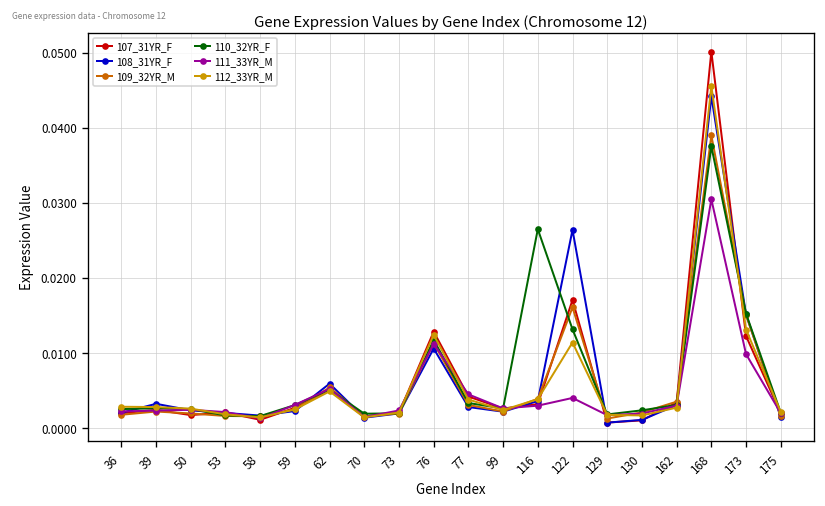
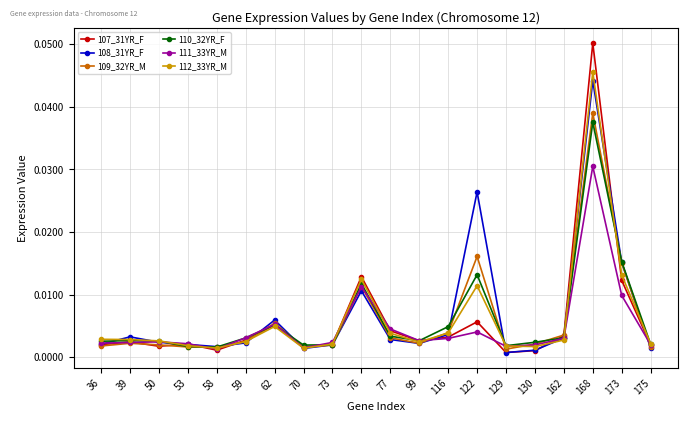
  {
    "107_31YR_F": {
      "76": 0.013,
-     "122": 0.017,
+     "122": 0.006,
      "168": 0.050,
      "173": 0.012
    },
    "108_31YR_F": {
      "39": 0.003,
      "62": 0.006,
      "76": 0.011,
      "122": 0.026,
      "168": 0.044
    },
    "110_32YR_F": {
      "76": 0.012,
-     "116": 0.026,
+     "116": 0.005,
      "122": 0.013,
      "168": 0.038
    },
    "111_33YR_M": {
      "122": 0.004,
      "168": 0.030,
      "173": 0.010
    }
  }
